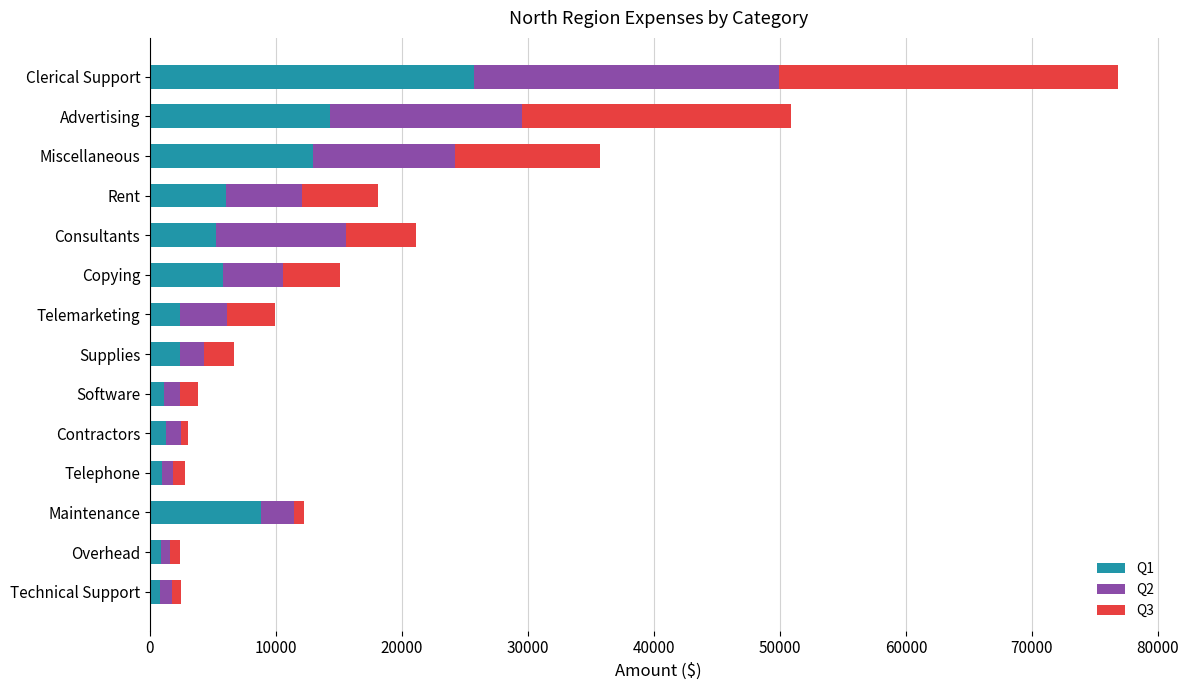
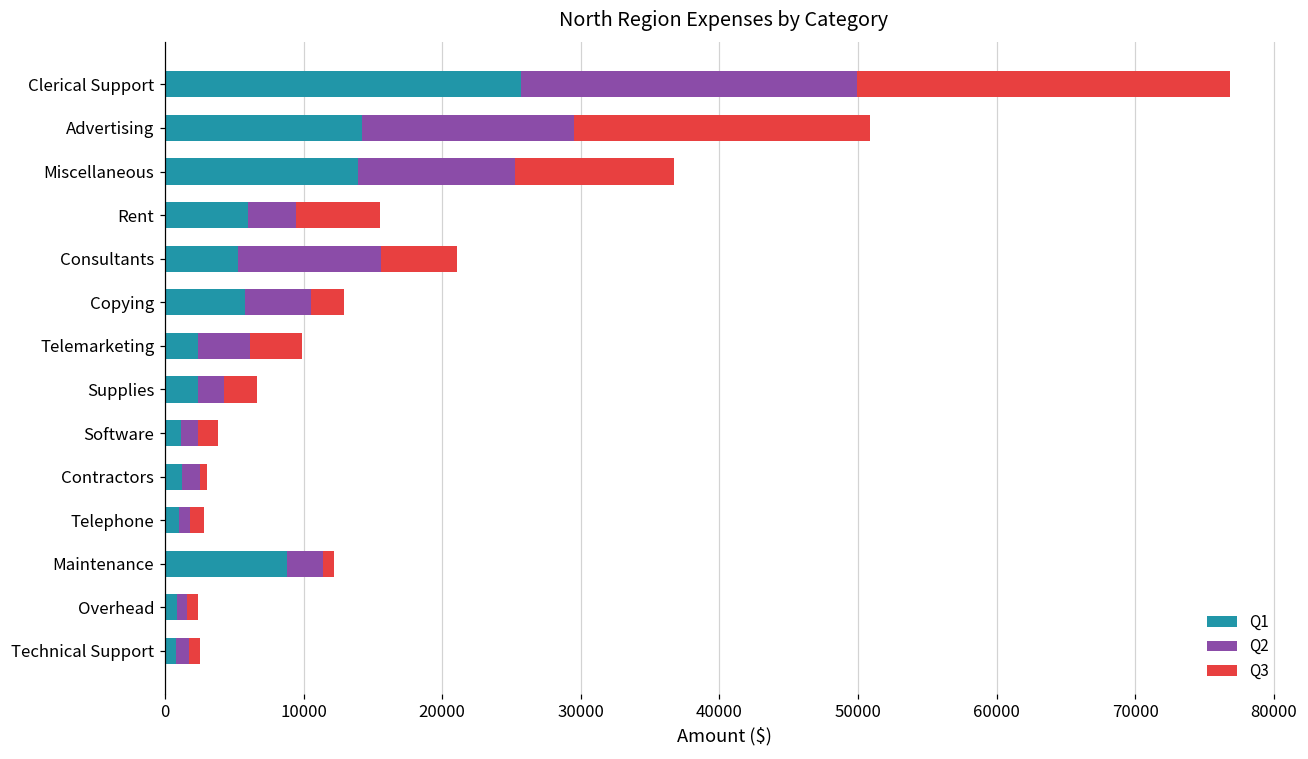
  {
    "Q1": {
      "Clerical Support": 25700,
      "Advertising": 14300,
-     "Miscellaneous": 12900,
+     "Miscellaneous": 13900,
      "Rent": 6000,
      "Consultants": 5300,
      "Copying": 5800,
      "Telemarketing": 2400,
      "Supplies": 2400,
      "Software": 1200,
      "Contractors": 1300,
      "Telephone": 1000,
      "Maintenance": 8800,
      "Overhead": 900,
      "Technical Support": 800
    },
    "Q2": {
      "Clerical Support": 24200,
      "Advertising": 15300,
      "Miscellaneous": 11300,
-     "Rent": 6000,
+     "Rent": 3400,
      "Consultants": 10300,
      "Copying": 4800,
      "Telemarketing": 3800,
      "Supplies": 1900,
      "Software": 1300,
      "Contractors": 1300,
      "Telephone": 900,
      "Maintenance": 2600,
      "Overhead": 800,
      "Technical Support": 1000
    },
    "Q3": {
      "Clerical Support": 26900,
      "Advertising": 21400,
      "Miscellaneous": 11500,
      "Rent": 6000,
      "Consultants": 5500,
-     "Copying": 4500,
+     "Copying": 2300,
      "Telemarketing": 3800,
      "Supplies": 2400,
      "Software": 1400,
      "Contractors": 500,
      "Telephone": 1000,
      "Maintenance": 800,
      "Overhead": 800,
      "Technical Support": 800
    }
  }
